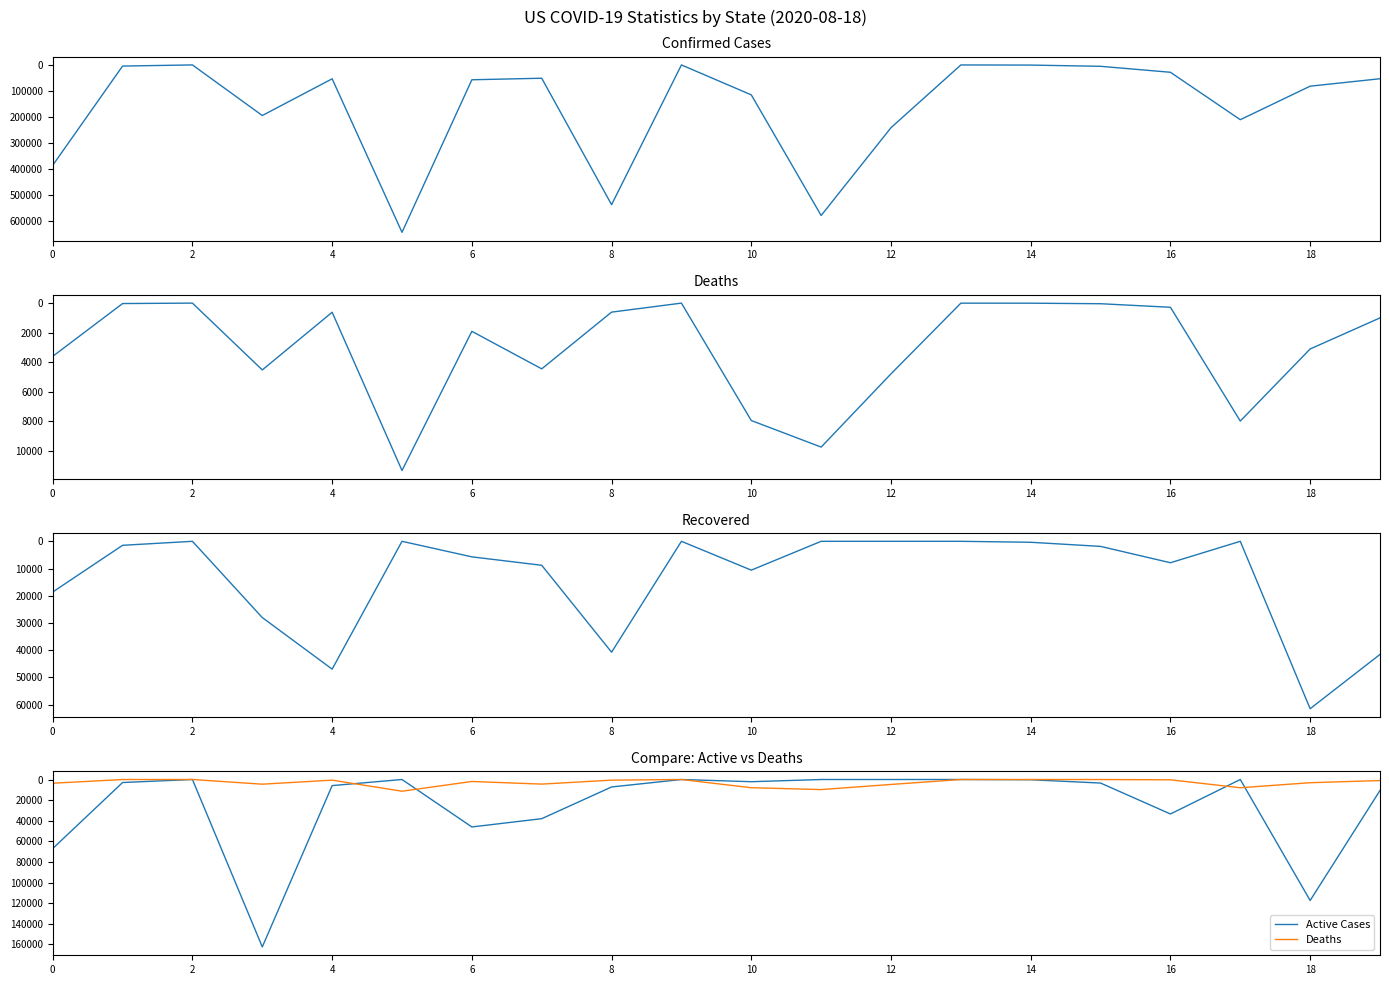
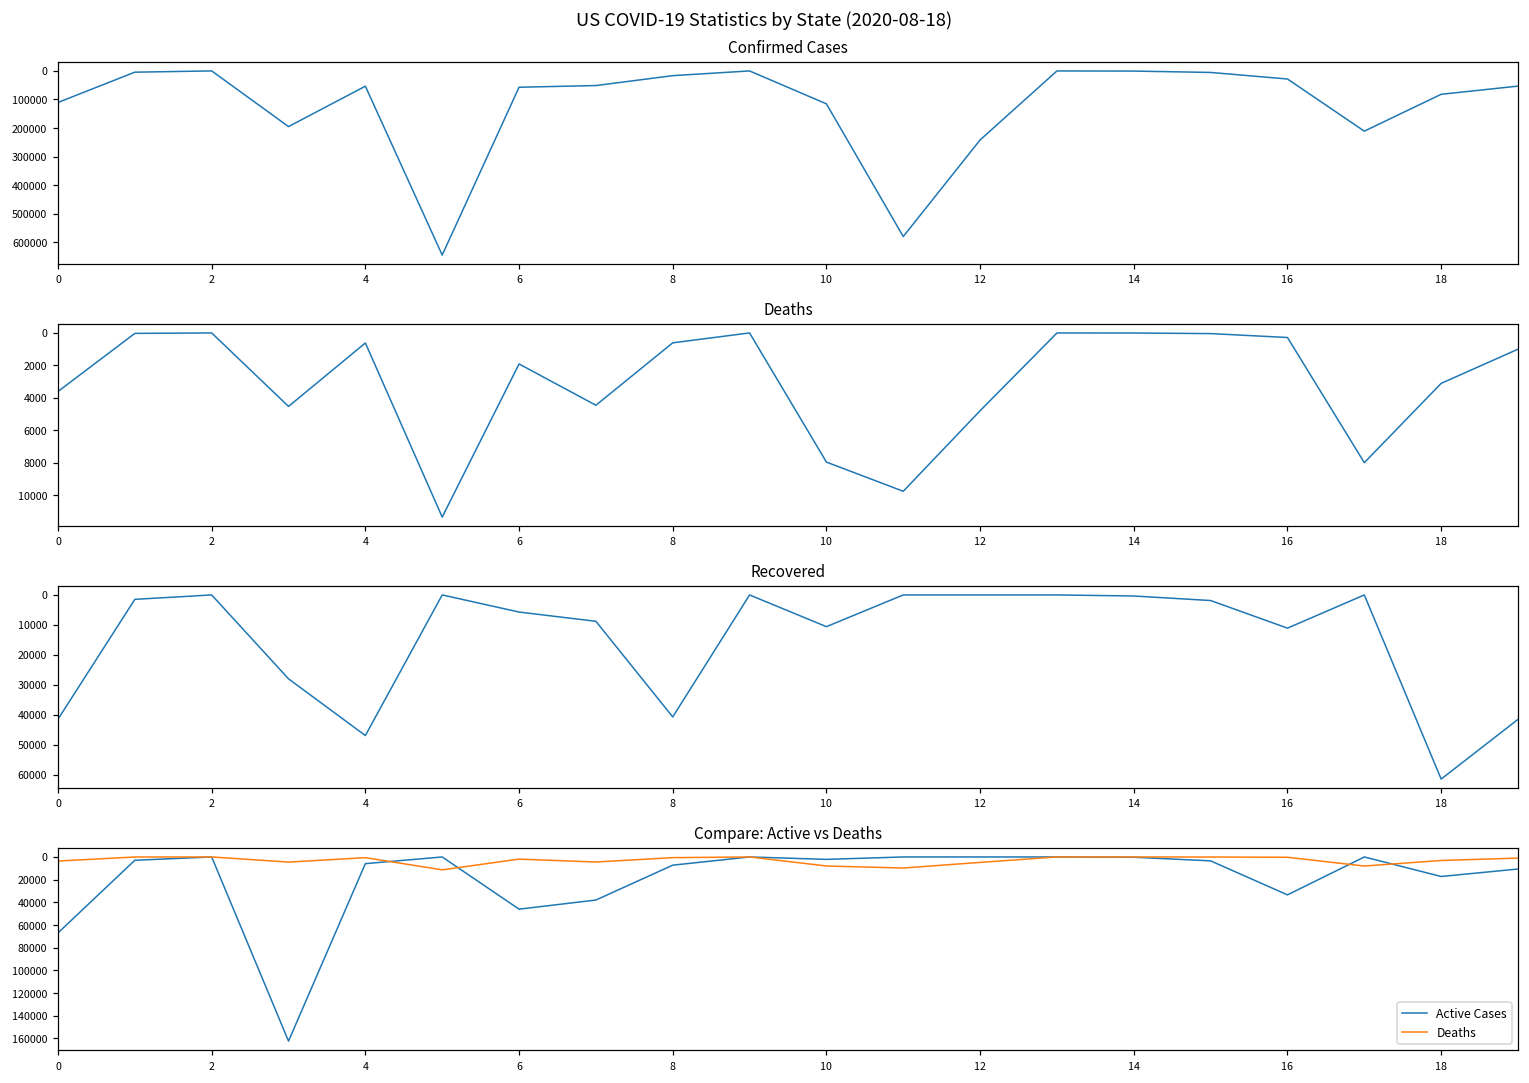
  {
    "Confirmed Cases": {
-     "0": 390000,
+     "0": 110000,
      "2": 0,
      "4": 50000,
      "6": 60000,
-     "8": 540000,
+     "8": 20000,
      "10": 120000,
      "12": 240000,
      "14": 0,
      "16": 30000,
      "18": 80000
    },
    "Deaths": {
      "0": 3600,
      "2": 0,
      "4": 600,
      "6": 1900,
      "8": 600,
      "10": 8000,
      "12": 4800,
      "14": 0,
      "16": 300,
      "18": 3100
    },
    "Recovered": {
-     "0": 19000,
+     "0": 42000,
      "2": 0,
      "4": 47000,
      "6": 6000,
      "8": 41000,
      "10": 11000,
      "12": 0,
      "14": 0,
-     "16": 8000,
+     "16": 11000,
      "18": 62000
    },
    "Compare: Active vs Deaths": {
      "Active Cases": {
        "0": 67000,
        "4": 6000,
        "6": 46000,
        "8": 7000,
        "10": 2000,
        "12": 0,
        "16": 33000,
-       "18": 117000
+       "18": 17000
      },
      "Deaths": {
        "0": 4000,
        "4": 1000,
        "6": 2000,
        "8": 1000,
        "10": 8000,
        "12": 5000,
        "16": 0,
        "18": 3000
      }
    }
  }
